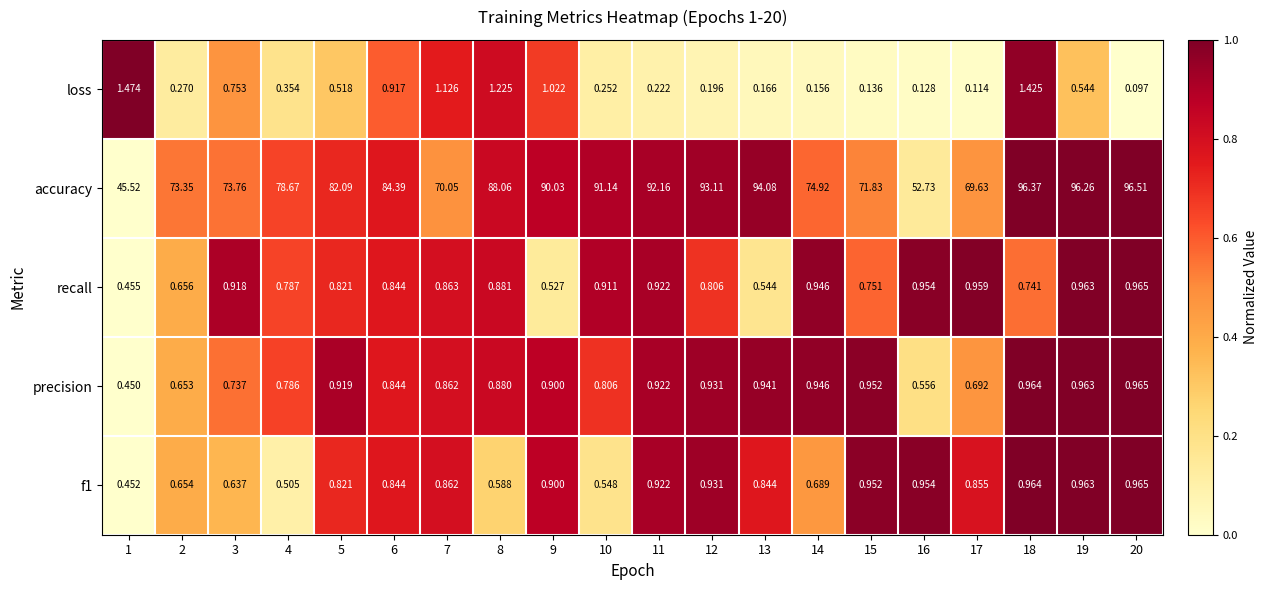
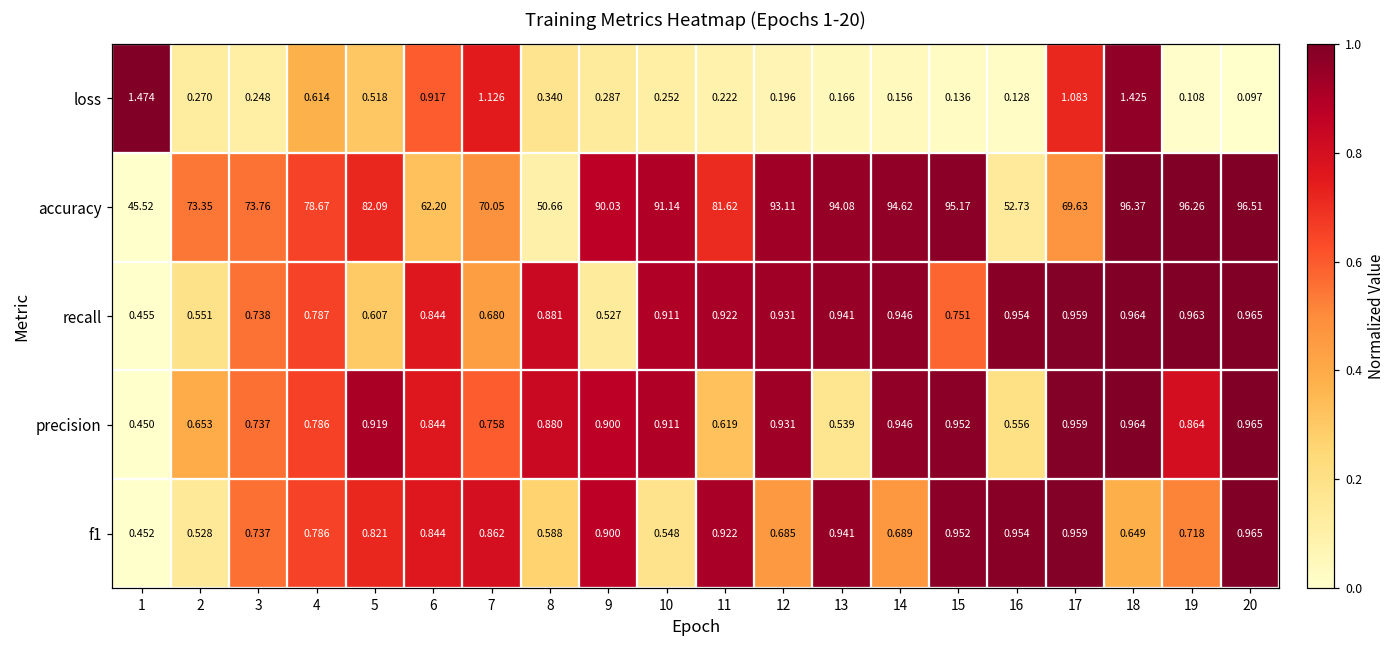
  {
    "loss": {
      "1": 1.474,
      "2": 0.270,
-     "3": 0.753,
-     "4": 0.354,
+     "3": 0.248,
+     "4": 0.614,
      "5": 0.518,
      "6": 0.917,
      "7": 1.126,
-     "8": 1.225,
-     "9": 1.022,
+     "8": 0.340,
+     "9": 0.287,
      "10": 0.252,
      "11": 0.222,
      "12": 0.196,
      "13": 0.166,
      "14": 0.156,
      "15": 0.136,
      "16": 0.128,
-     "17": 0.114,
+     "17": 1.083,
      "18": 1.425,
-     "19": 0.544,
+     "19": 0.108,
      "20": 0.097
    },
    "accuracy": {
      "1": 45.52,
      "2": 73.35,
      "3": 73.76,
      "4": 78.67,
      "5": 82.09,
-     "6": 84.39,
+     "6": 62.20,
      "7": 70.05,
-     "8": 88.06,
+     "8": 50.66,
      "9": 90.03,
      "10": 91.14,
-     "11": 92.16,
+     "11": 81.62,
      "12": 93.11,
      "13": 94.08,
-     "14": 74.92,
-     "15": 71.83,
+     "14": 94.62,
+     "15": 95.17,
      "16": 52.73,
      "17": 69.63,
      "18": 96.37,
      "19": 96.26,
      "20": 96.51
    },
    "recall": {
      "1": 0.455,
-     "2": 0.656,
-     "3": 0.918,
+     "2": 0.551,
+     "3": 0.738,
      "4": 0.787,
-     "5": 0.821,
+     "5": 0.607,
      "6": 0.844,
-     "7": 0.863,
+     "7": 0.680,
      "8": 0.881,
      "9": 0.527,
      "10": 0.911,
      "11": 0.922,
-     "12": 0.806,
-     "13": 0.544,
+     "12": 0.931,
+     "13": 0.941,
      "14": 0.946,
      "15": 0.751,
      "16": 0.954,
      "17": 0.959,
-     "18": 0.741,
+     "18": 0.964,
      "19": 0.963,
      "20": 0.965
    },
    "precision": {
      "1": 0.450,
      "2": 0.653,
      "3": 0.737,
      "4": 0.786,
      "5": 0.919,
      "6": 0.844,
-     "7": 0.862,
+     "7": 0.758,
      "8": 0.880,
      "9": 0.900,
-     "10": 0.806,
-     "11": 0.922,
+     "10": 0.911,
+     "11": 0.619,
      "12": 0.931,
-     "13": 0.941,
+     "13": 0.539,
      "14": 0.946,
      "15": 0.952,
      "16": 0.556,
-     "17": 0.692,
+     "17": 0.959,
      "18": 0.964,
-     "19": 0.963,
+     "19": 0.864,
      "20": 0.965
    },
    "f1": {
      "1": 0.452,
-     "2": 0.654,
-     "3": 0.637,
-     "4": 0.505,
+     "2": 0.528,
+     "3": 0.737,
+     "4": 0.786,
      "5": 0.821,
      "6": 0.844,
      "7": 0.862,
      "8": 0.588,
      "9": 0.900,
      "10": 0.548,
      "11": 0.922,
-     "12": 0.931,
-     "13": 0.844,
+     "12": 0.685,
+     "13": 0.941,
      "14": 0.689,
      "15": 0.952,
      "16": 0.954,
-     "17": 0.855,
-     "18": 0.964,
-     "19": 0.963,
+     "17": 0.959,
+     "18": 0.649,
+     "19": 0.718,
      "20": 0.965
    }
  }
